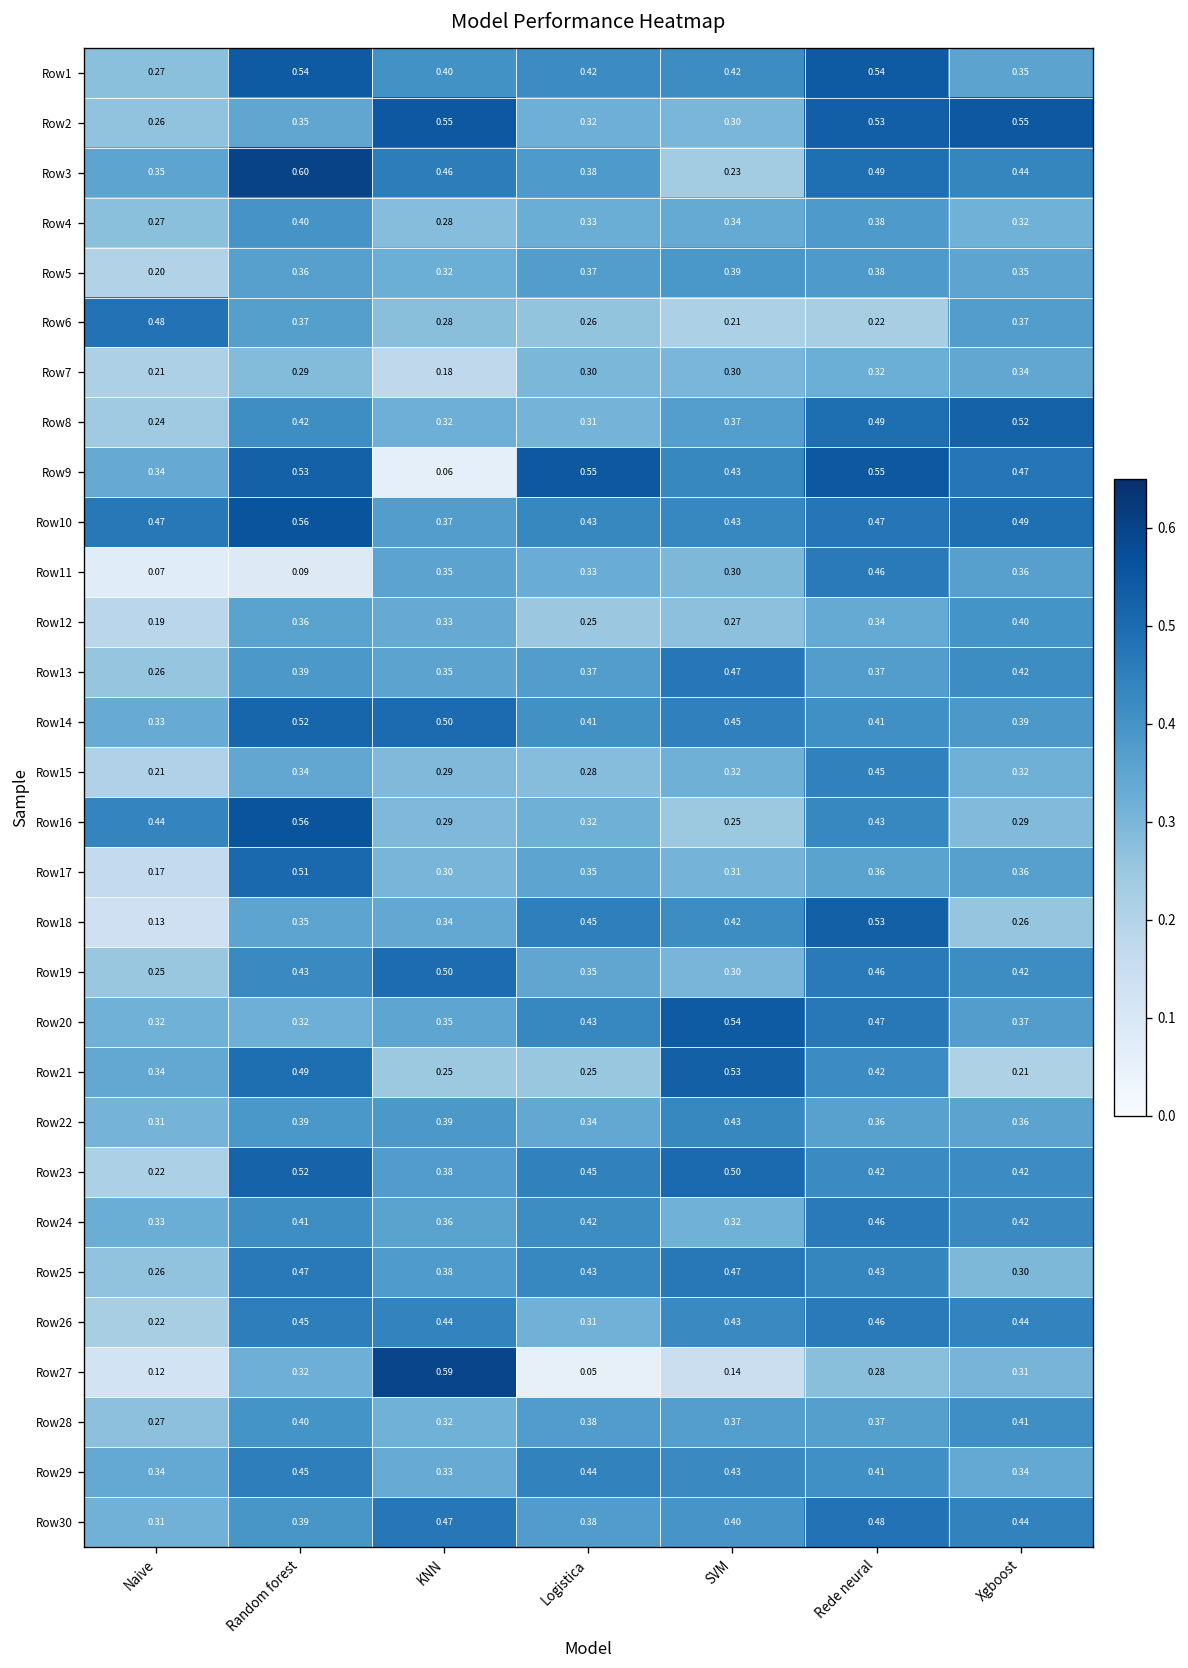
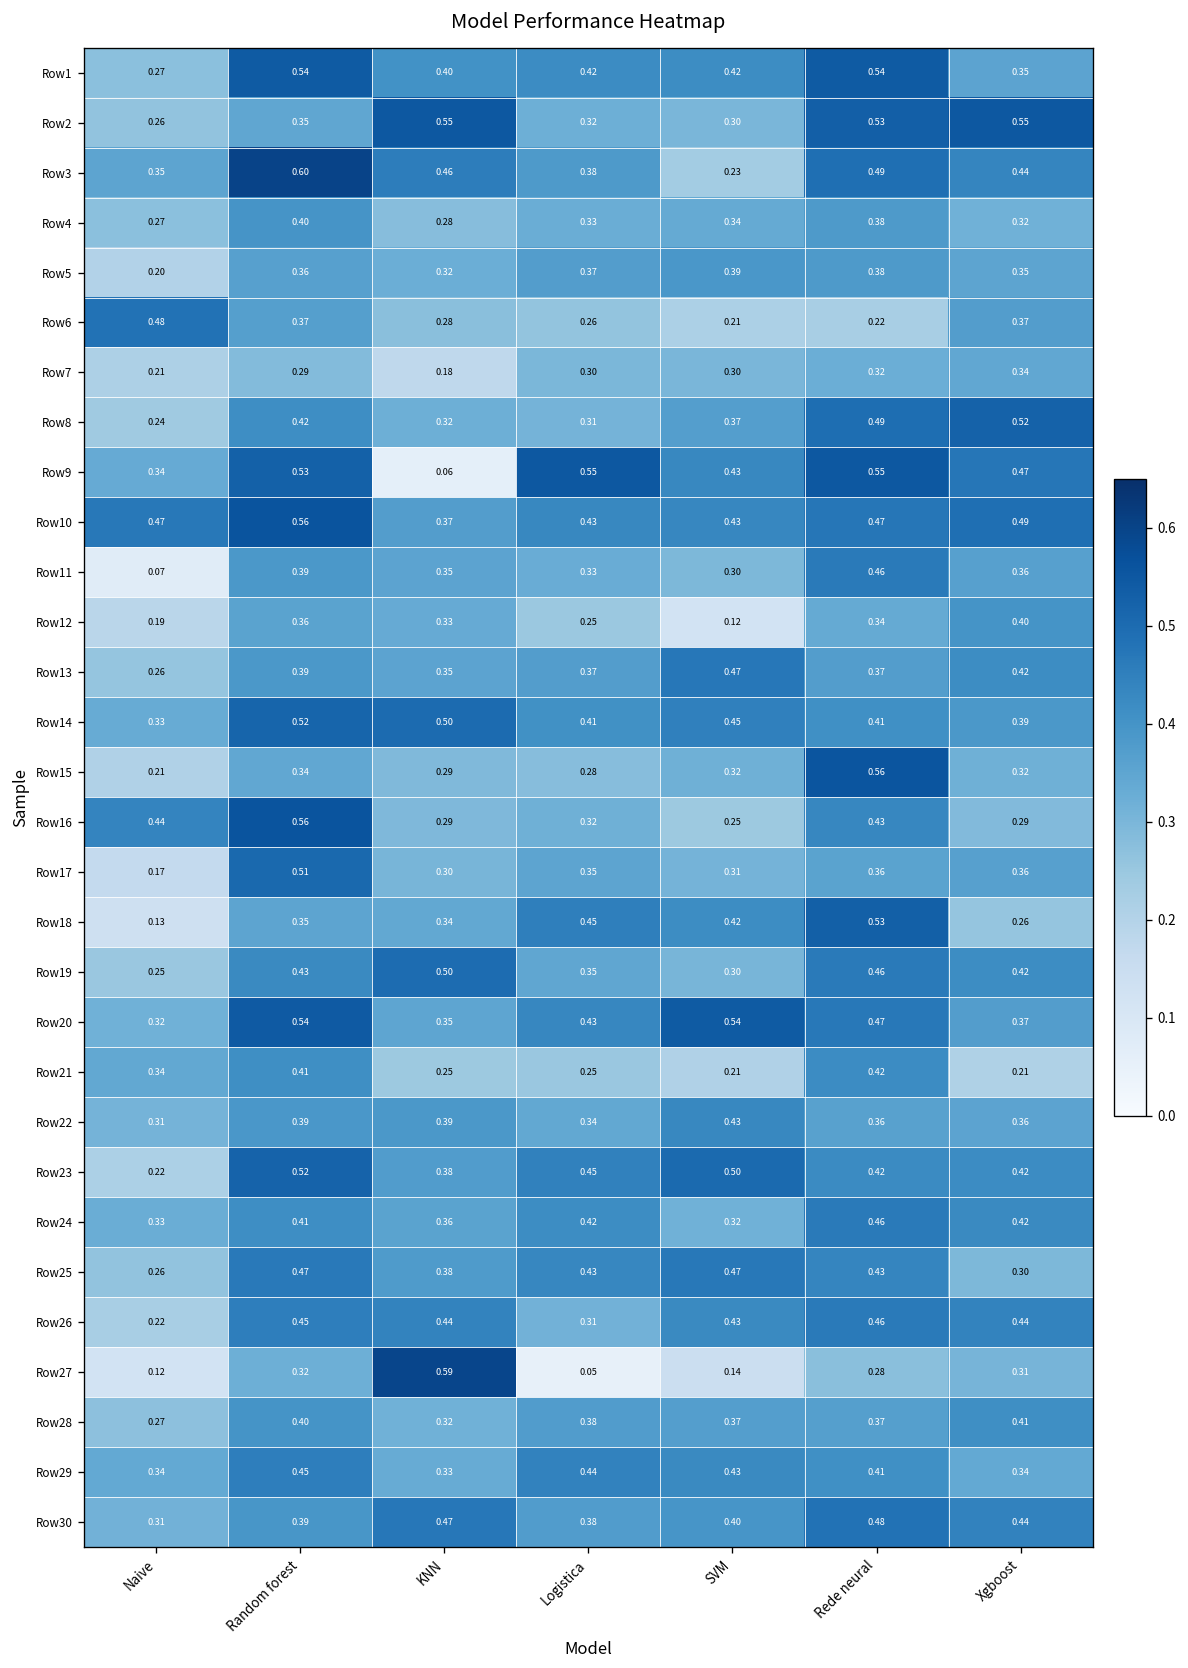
  {
    "Row11": {
      "Naive": 0.07,
-     "Random forest": 0.09,
+     "Random forest": 0.39,
      "KNN": 0.35,
      "Logistica": 0.33,
      "SVM": 0.30,
      "Rede neural": 0.46,
      "Xgboost": 0.36
    },
    "Row12": {
      "Naive": 0.19,
      "Random forest": 0.36,
      "KNN": 0.33,
      "Logistica": 0.25,
-     "SVM": 0.27,
+     "SVM": 0.12,
      "Rede neural": 0.34,
      "Xgboost": 0.40
    },
    "Row15": {
      "Naive": 0.21,
      "Random forest": 0.34,
      "KNN": 0.29,
      "Logistica": 0.28,
      "SVM": 0.32,
-     "Rede neural": 0.45,
+     "Rede neural": 0.56,
      "Xgboost": 0.32
    },
    "Row20": {
      "Naive": 0.32,
-     "Random forest": 0.32,
+     "Random forest": 0.54,
      "KNN": 0.35,
      "Logistica": 0.43,
      "SVM": 0.54,
      "Rede neural": 0.47,
      "Xgboost": 0.37
    },
    "Row21": {
      "Naive": 0.34,
-     "Random forest": 0.49,
+     "Random forest": 0.41,
      "KNN": 0.25,
      "Logistica": 0.25,
-     "SVM": 0.53,
+     "SVM": 0.21,
      "Rede neural": 0.42,
      "Xgboost": 0.21
    }
  }
